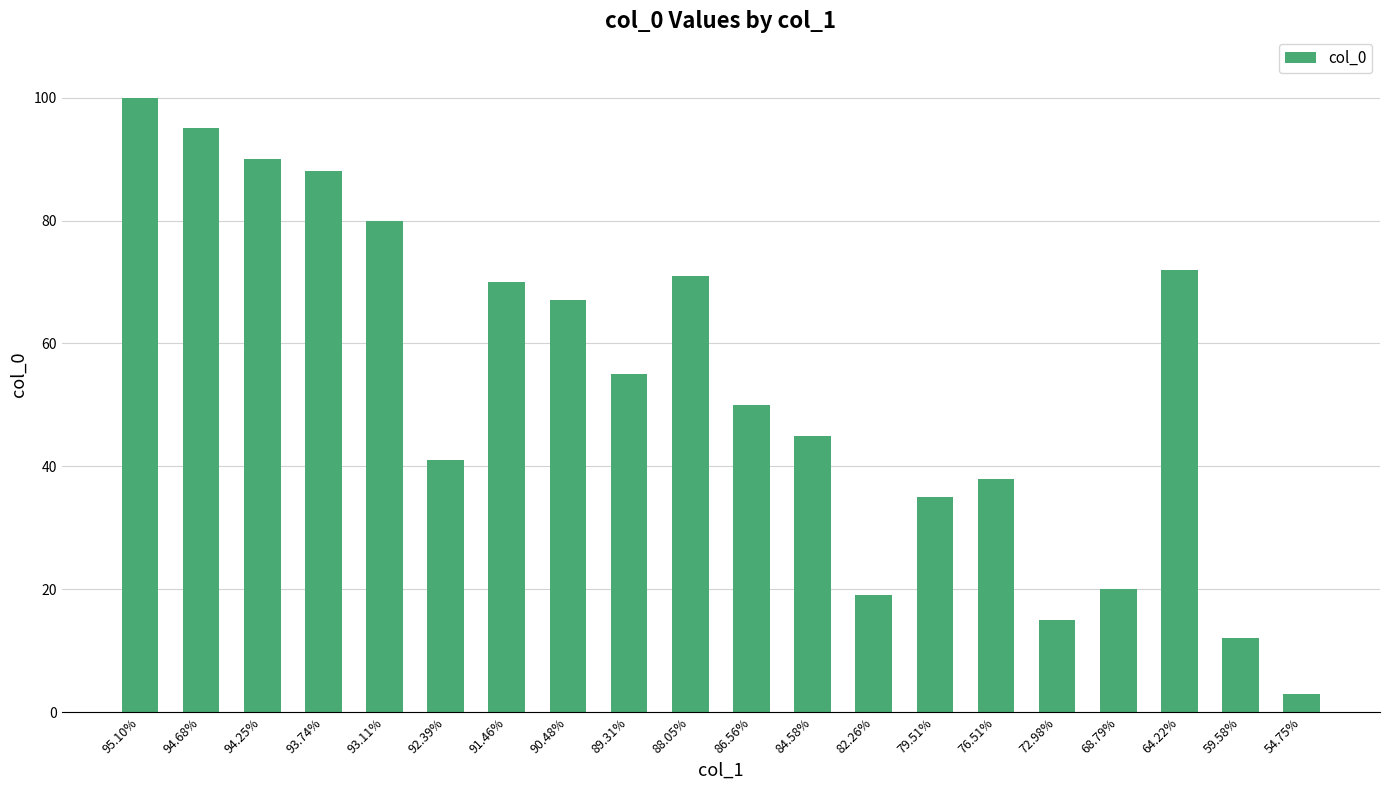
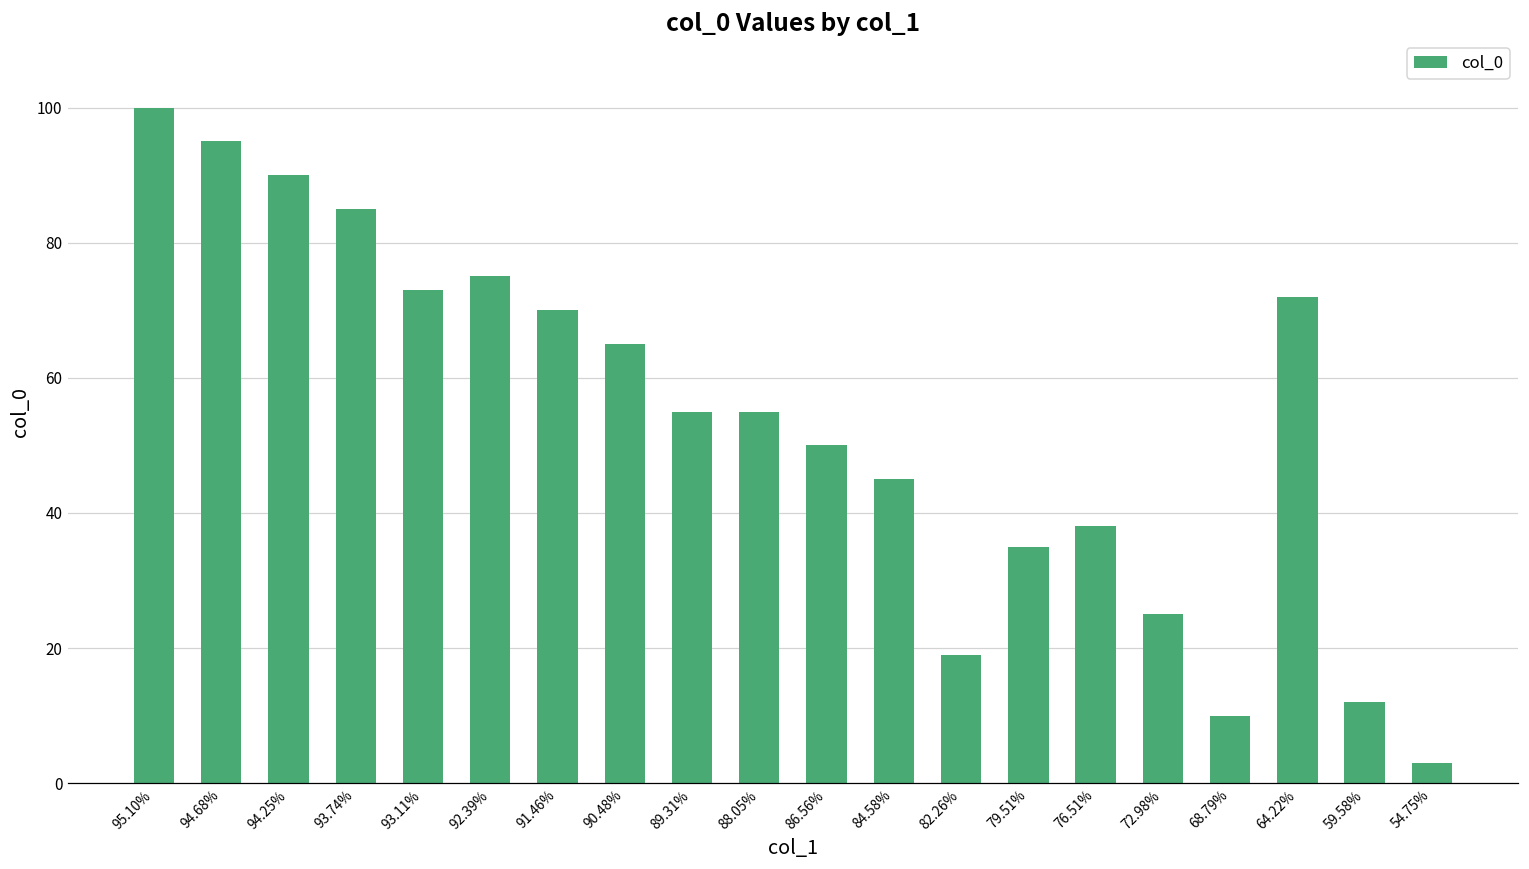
  {
    "95.10%": 100,
    "94.68%": 95,
    "94.25%": 90,
-   "93.74%": 88,
-   "93.11%": 80,
-   "92.39%": 41,
+   "93.74%": 85,
+   "93.11%": 73,
+   "92.39%": 75,
    "91.46%": 70,
-   "90.48%": 67,
+   "90.48%": 65,
    "89.31%": 55,
-   "88.05%": 71,
+   "88.05%": 55,
    "86.56%": 50,
    "84.58%": 45,
    "82.26%": 19,
    "79.51%": 35,
    "76.51%": 38,
-   "72.98%": 15,
-   "68.79%": 20,
+   "72.98%": 25,
+   "68.79%": 10,
    "64.22%": 72,
    "59.58%": 12,
    "54.75%": 3
  }
